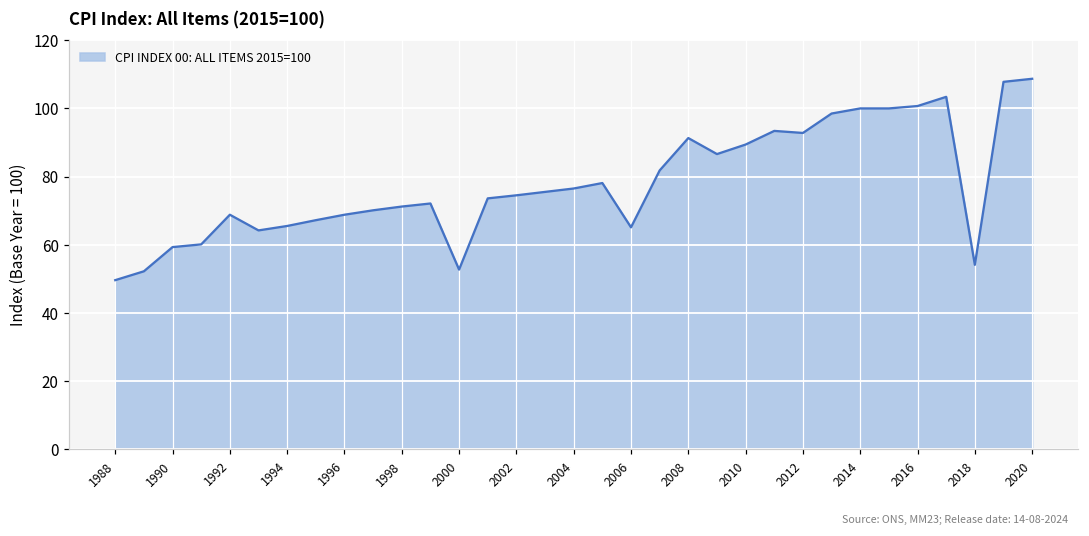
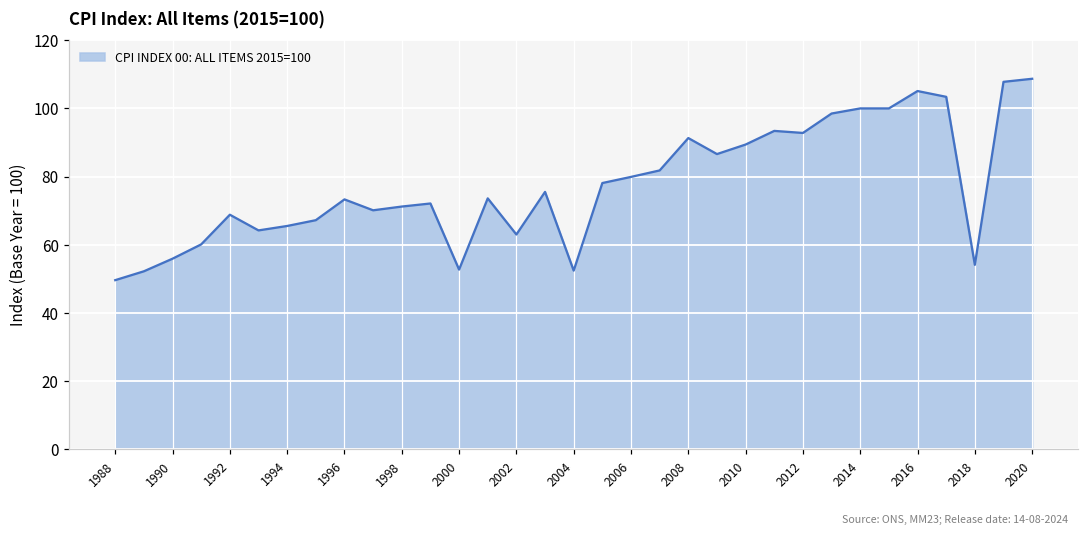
  {
    "1988": 50,
-   "1990": 59,
+   "1990": 56,
    "1992": 69,
    "1994": 66,
-   "1996": 69,
+   "1996": 73,
    "1998": 71,
    "2000": 53,
-   "2002": 75,
-   "2004": 77,
-   "2006": 65,
+   "2002": 63,
+   "2004": 52,
+   "2006": 80,
    "2008": 91,
    "2010": 89,
    "2012": 93,
    "2014": 100,
-   "2016": 101,
+   "2016": 105,
    "2018": 54,
    "2020": 109
  }
